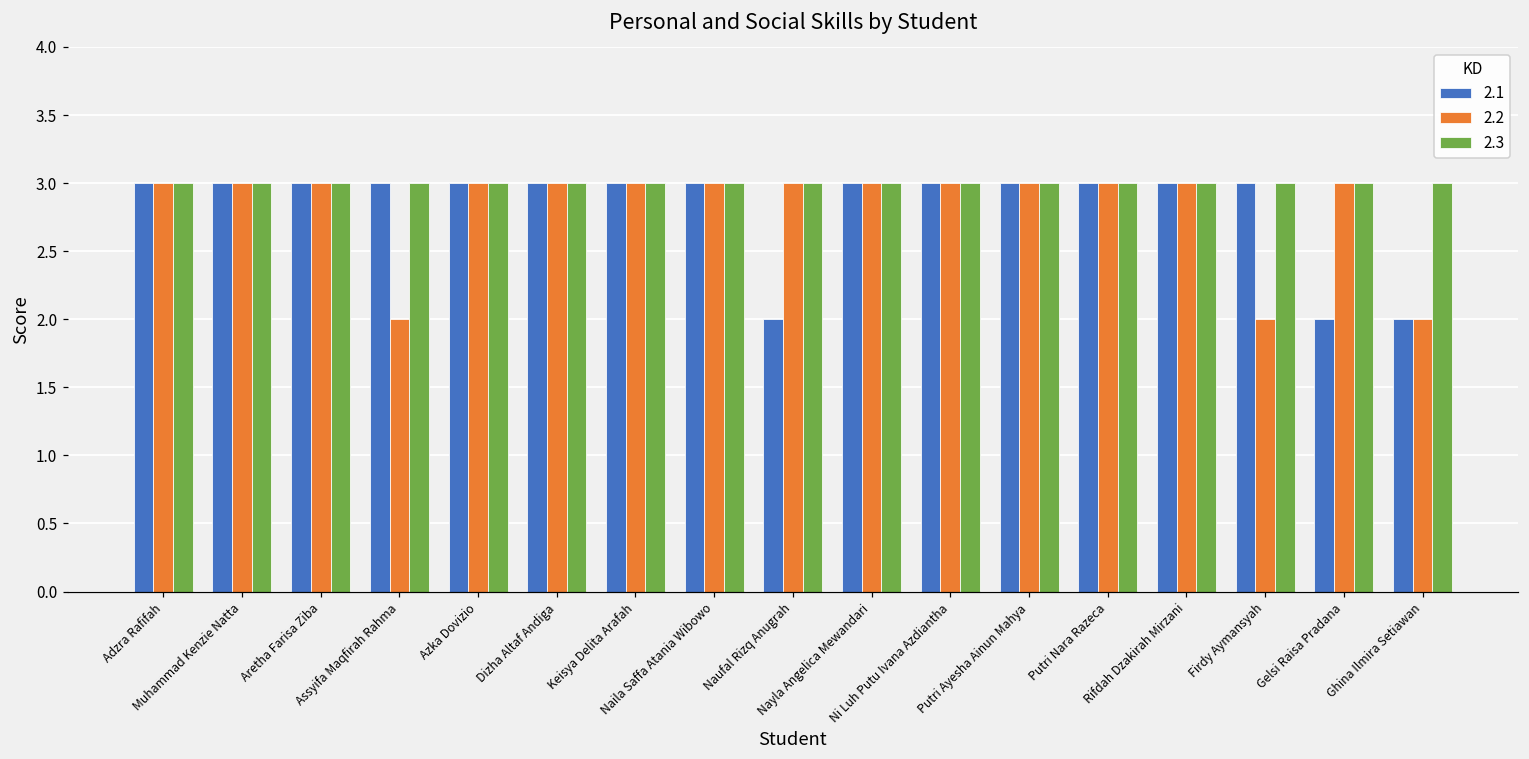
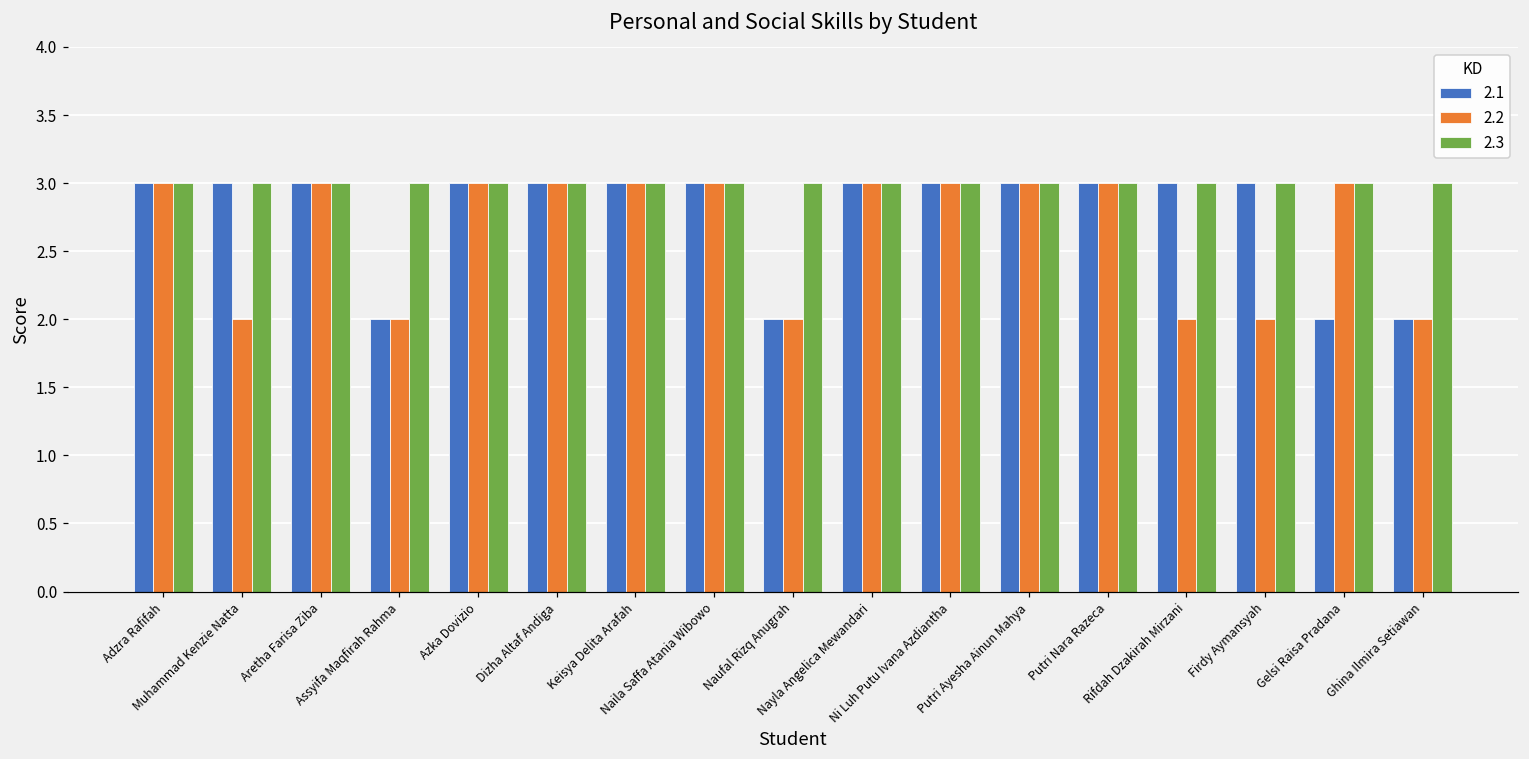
  {
    "2.1": {
      "Adzra Rafifah": 3,
      "Muhammad Kenzie Natta": 3,
      "Aretha Farisa Ziba": 3,
-     "Assyifa Maqfirah Rahma": 3,
+     "Assyifa Maqfirah Rahma": 2,
      "Azka Dovizio": 3,
      "Dizha Altaf Andiga": 3,
      "Keisya Delita Arafah": 3,
      "Naila Saffa Atania Wibowo": 3,
      "Naufal Rizq Anugrah": 2,
      "Nayla Angelica Mewandari": 3,
      "Ni Luh Putu Ivana Azdiantha": 3,
      "Putri Ayesha Ainun Mahya": 3,
      "Putri Nara Razeca": 3,
      "Rifdah Dzakirah Mirzani": 3,
      "Firdy Aymansyah": 3,
      "Gelsi Raisa Pradana": 2,
      "Ghina Ilmira Setiawan": 2
    },
    "2.2": {
      "Adzra Rafifah": 3,
-     "Muhammad Kenzie Natta": 3,
+     "Muhammad Kenzie Natta": 2,
      "Aretha Farisa Ziba": 3,
      "Assyifa Maqfirah Rahma": 2,
      "Azka Dovizio": 3,
      "Dizha Altaf Andiga": 3,
      "Keisya Delita Arafah": 3,
      "Naila Saffa Atania Wibowo": 3,
-     "Naufal Rizq Anugrah": 3,
+     "Naufal Rizq Anugrah": 2,
      "Nayla Angelica Mewandari": 3,
      "Ni Luh Putu Ivana Azdiantha": 3,
      "Putri Ayesha Ainun Mahya": 3,
      "Putri Nara Razeca": 3,
-     "Rifdah Dzakirah Mirzani": 3,
+     "Rifdah Dzakirah Mirzani": 2,
      "Firdy Aymansyah": 2,
      "Gelsi Raisa Pradana": 3,
      "Ghina Ilmira Setiawan": 2
    },
    "2.3": {
      "Adzra Rafifah": 3,
      "Muhammad Kenzie Natta": 3,
      "Aretha Farisa Ziba": 3,
      "Assyifa Maqfirah Rahma": 3,
      "Azka Dovizio": 3,
      "Dizha Altaf Andiga": 3,
      "Keisya Delita Arafah": 3,
      "Naila Saffa Atania Wibowo": 3,
      "Naufal Rizq Anugrah": 3,
      "Nayla Angelica Mewandari": 3,
      "Ni Luh Putu Ivana Azdiantha": 3,
      "Putri Ayesha Ainun Mahya": 3,
      "Putri Nara Razeca": 3,
      "Rifdah Dzakirah Mirzani": 3,
      "Firdy Aymansyah": 3,
      "Gelsi Raisa Pradana": 3,
      "Ghina Ilmira Setiawan": 3
    }
  }
